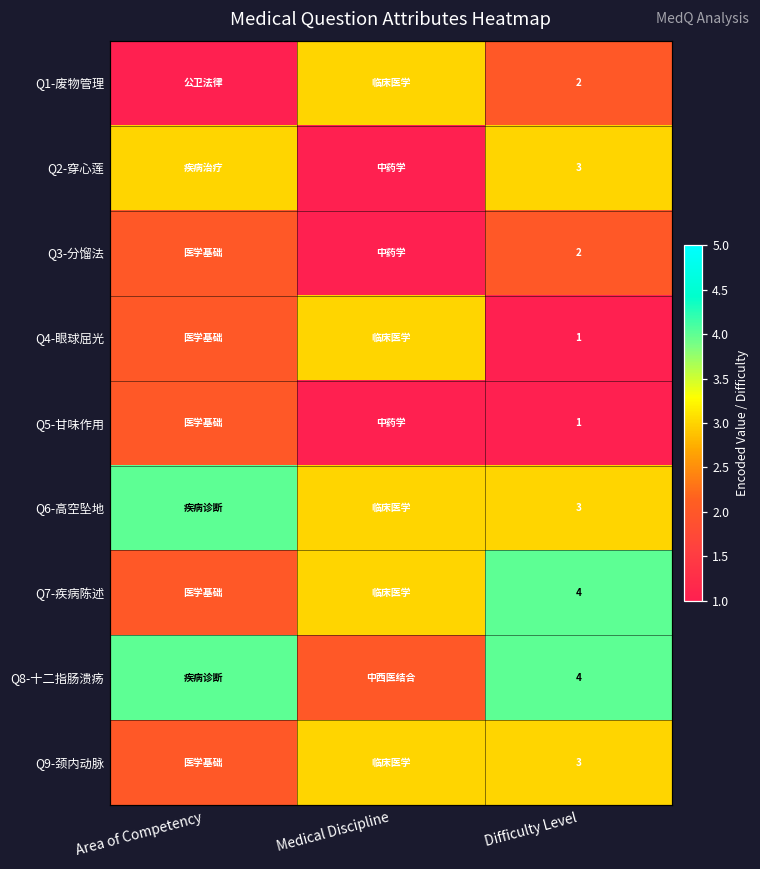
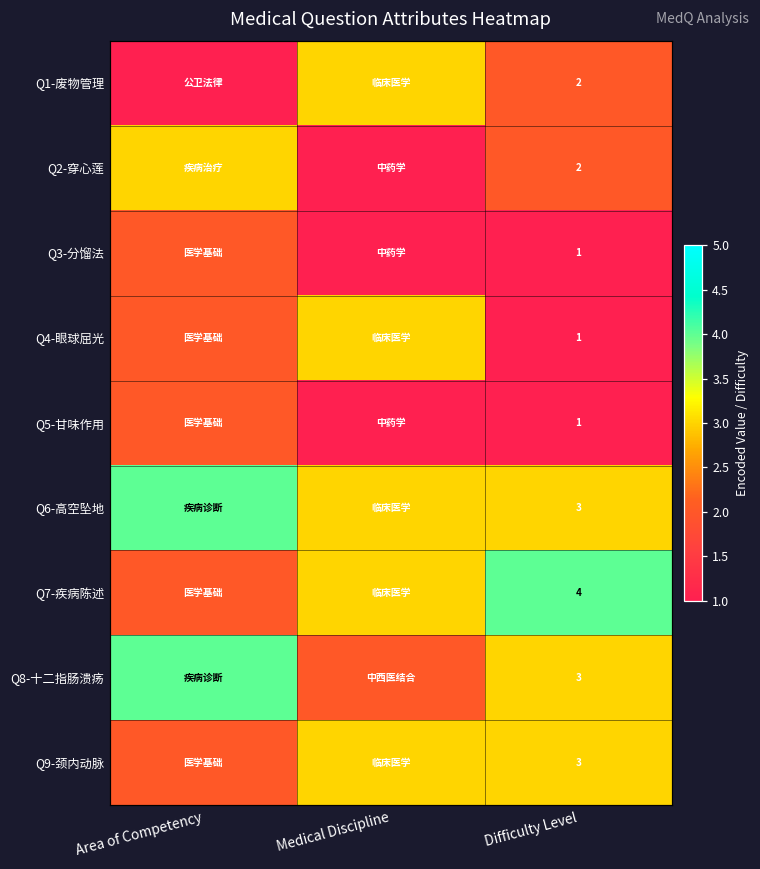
  {
    "Q1-废物管理": {
      "Difficulty Level": 2
    },
    "Q2-穿心莲": {
-     "Difficulty Level": 3
+     "Difficulty Level": 2
    },
    "Q3-分馏法": {
-     "Difficulty Level": 2
+     "Difficulty Level": 1
    },
    "Q4-眼球屈光": {
      "Difficulty Level": 1
    },
    "Q5-甘味作用": {
      "Difficulty Level": 1
    },
    "Q6-高空坠地": {
      "Difficulty Level": 3
    },
    "Q7-疾病陈述": {
      "Difficulty Level": 4
    },
    "Q8-十二指肠溃疡": {
-     "Difficulty Level": 4
+     "Difficulty Level": 3
    },
    "Q9-颈内动脉": {
      "Difficulty Level": 3
    }
  }
